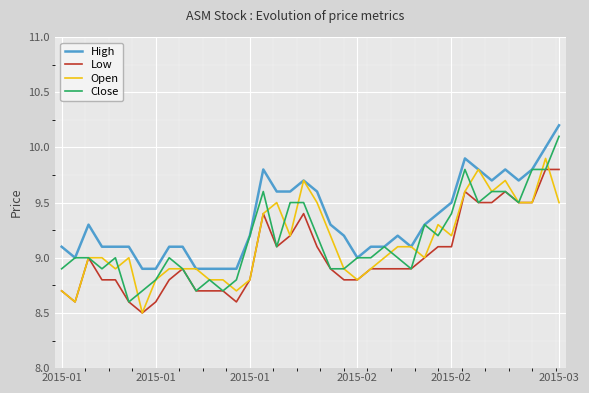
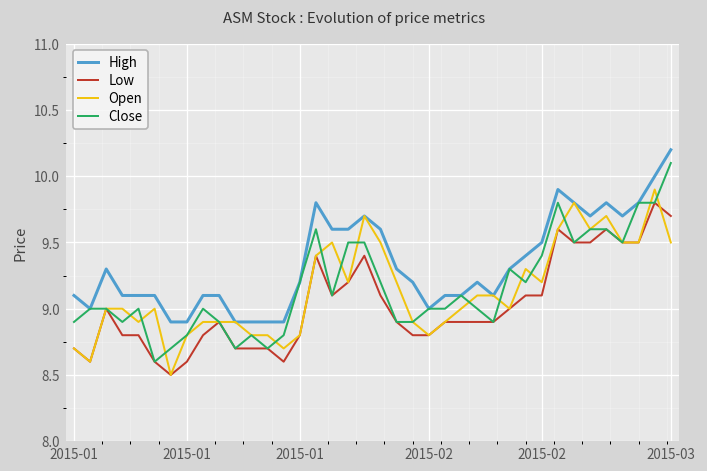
  {
    "High": {
      "2015-03": 10.2
    },
    "Low": {
-     "2015-03": 9.8
+     "2015-03": 9.7
    },
    "Open": {
      "2015-03": 9.5
    },
    "Close": {
      "2015-03": 10.1
    }
  }
